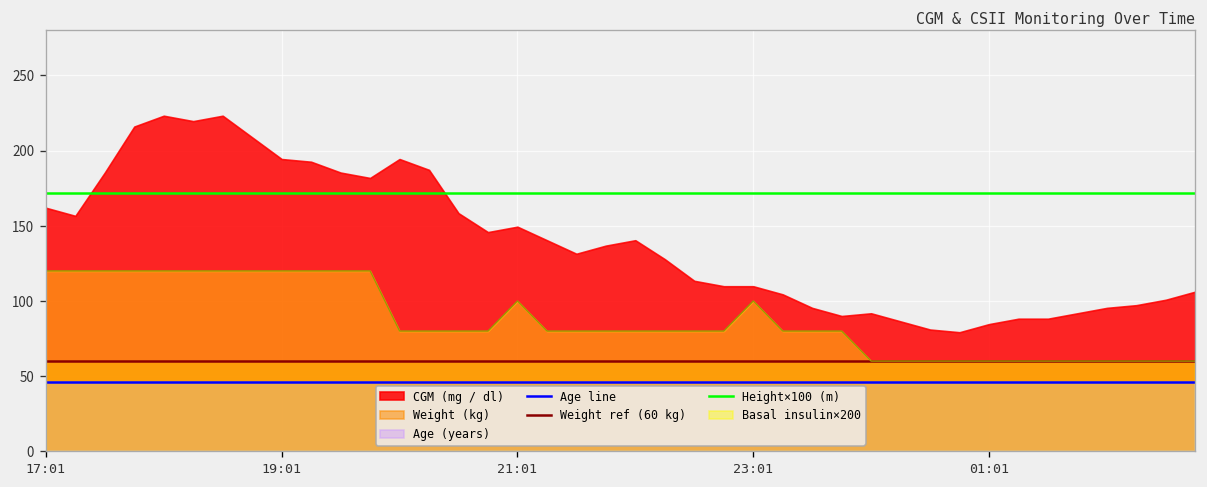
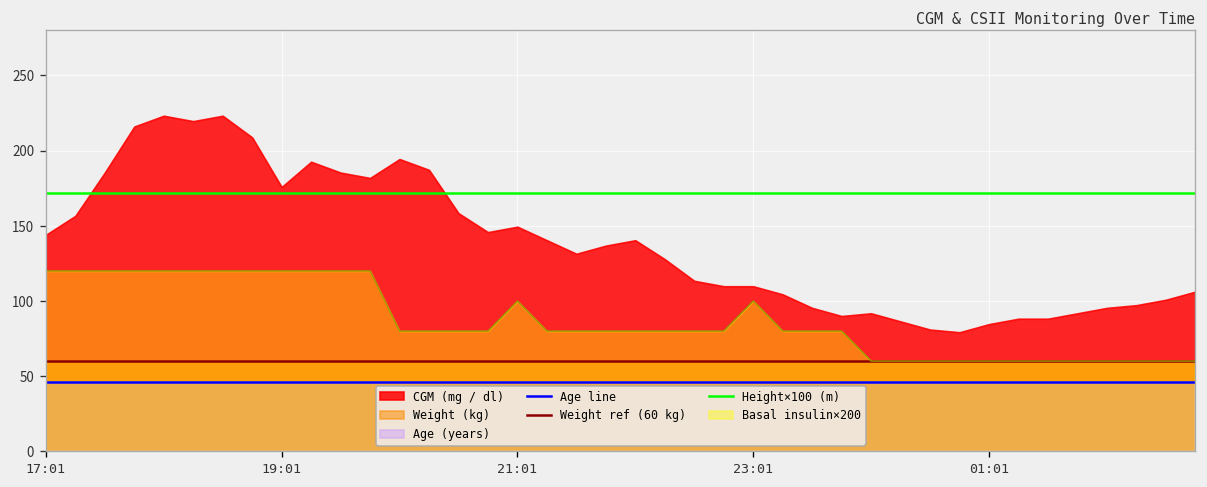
  {
    "CGM (mg / dl)": {
-     "17:01": 162,
-     "19:01": 194,
+     "17:01": 144,
+     "19:01": 176,
      "21:01": 149,
      "23:01": 110,
      "01:01": 85
    },
    "Weight (kg)": {
      "17:01": 60,
      "19:01": 60,
      "21:01": 60,
      "23:01": 60
    },
    "Age (years)": {
      "17:01": 46,
      "19:01": 46,
      "21:01": 46,
      "23:01": 46,
      "01:01": 46
    },
    "Height×100 (m)": {
      "17:01": 172,
      "19:01": 172,
      "21:01": 172,
      "23:01": 172,
      "01:01": 172
    },
    "Basal insulin×200": {
      "17:01": 120,
      "19:01": 120,
      "21:01": 100,
      "23:01": 100
    }
  }
